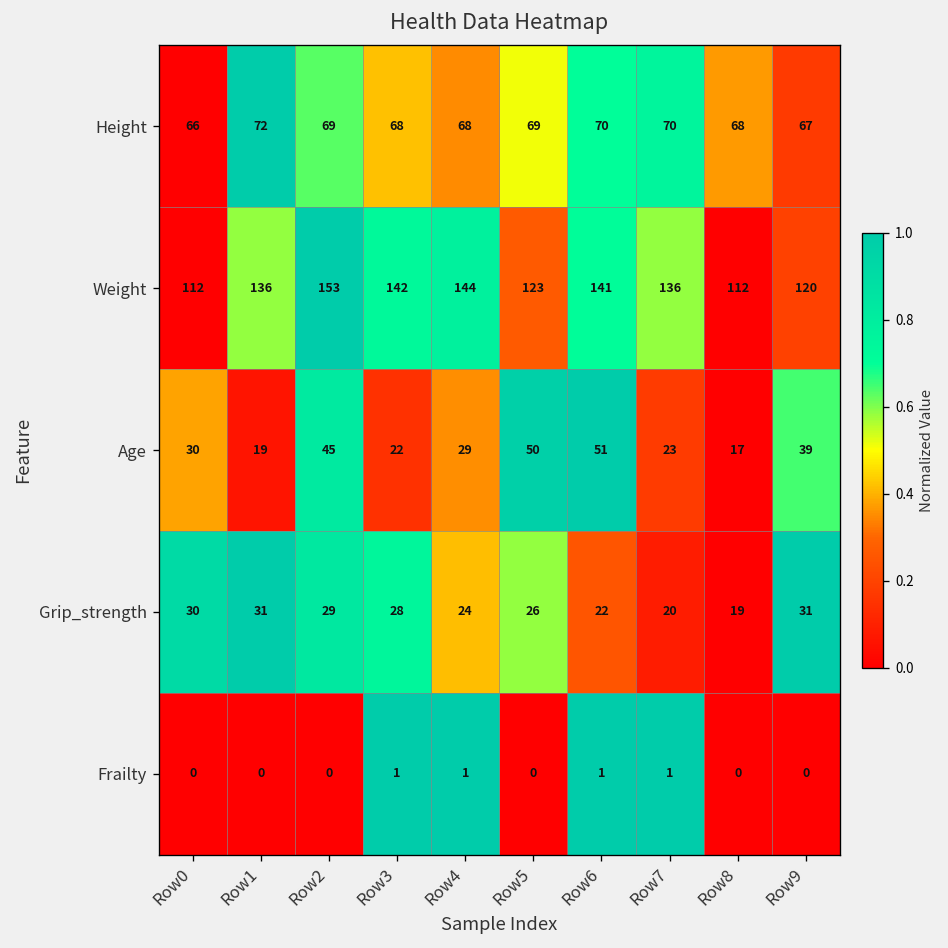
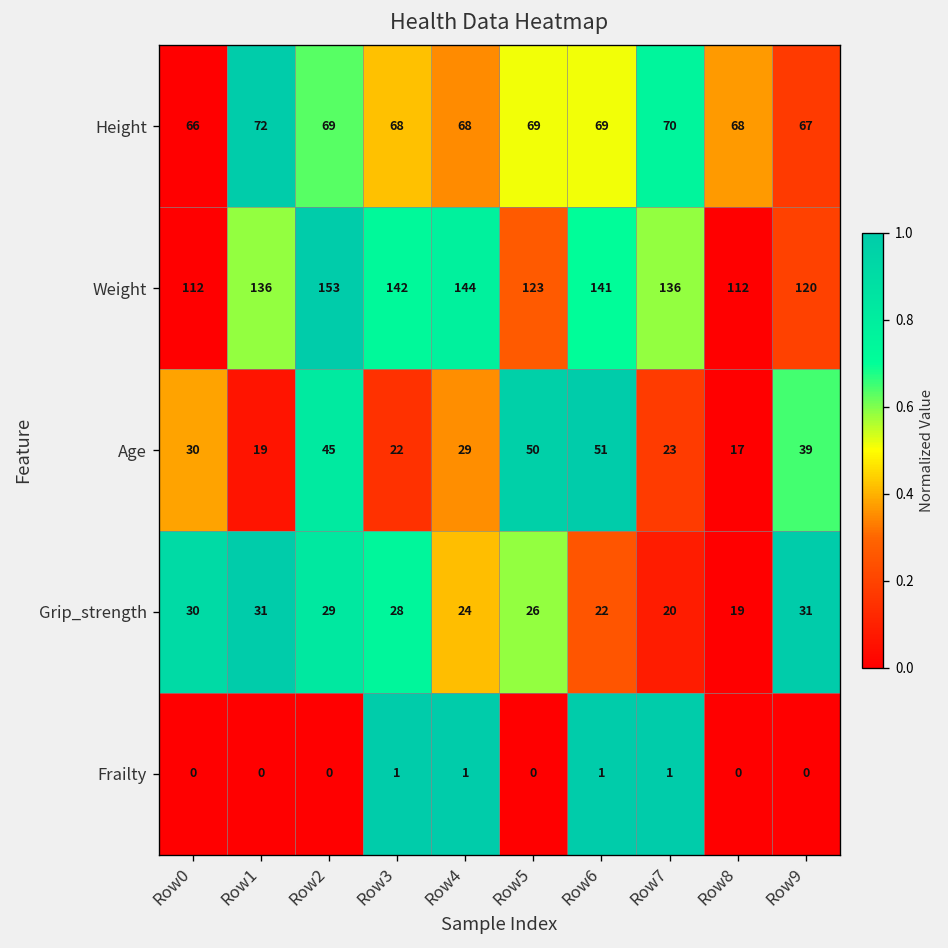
  {
    "Height": {
      "Row0": 66,
      "Row1": 72,
      "Row2": 69,
      "Row3": 68,
      "Row4": 68,
      "Row5": 69,
-     "Row6": 70,
+     "Row6": 69,
      "Row7": 70,
      "Row8": 68,
      "Row9": 67
    },
    "Weight": {
      "Row0": 112,
      "Row1": 136,
      "Row2": 153,
      "Row3": 142,
      "Row4": 144,
      "Row5": 123,
      "Row6": 141,
      "Row7": 136,
      "Row8": 112,
      "Row9": 120
    },
    "Age": {
      "Row0": 30,
      "Row1": 19,
      "Row2": 45,
      "Row3": 22,
      "Row4": 29,
      "Row5": 50,
      "Row6": 51,
      "Row7": 23,
      "Row8": 17,
      "Row9": 39
    },
    "Grip_strength": {
      "Row0": 30,
      "Row1": 31,
      "Row2": 29,
      "Row3": 28,
      "Row4": 24,
      "Row5": 26,
      "Row6": 22,
      "Row7": 20,
      "Row8": 19,
      "Row9": 31
    },
    "Frailty": {
      "Row0": 0,
      "Row1": 0,
      "Row2": 0,
      "Row3": 1,
      "Row4": 1,
      "Row5": 0,
      "Row6": 1,
      "Row7": 1,
      "Row8": 0,
      "Row9": 0
    }
  }
